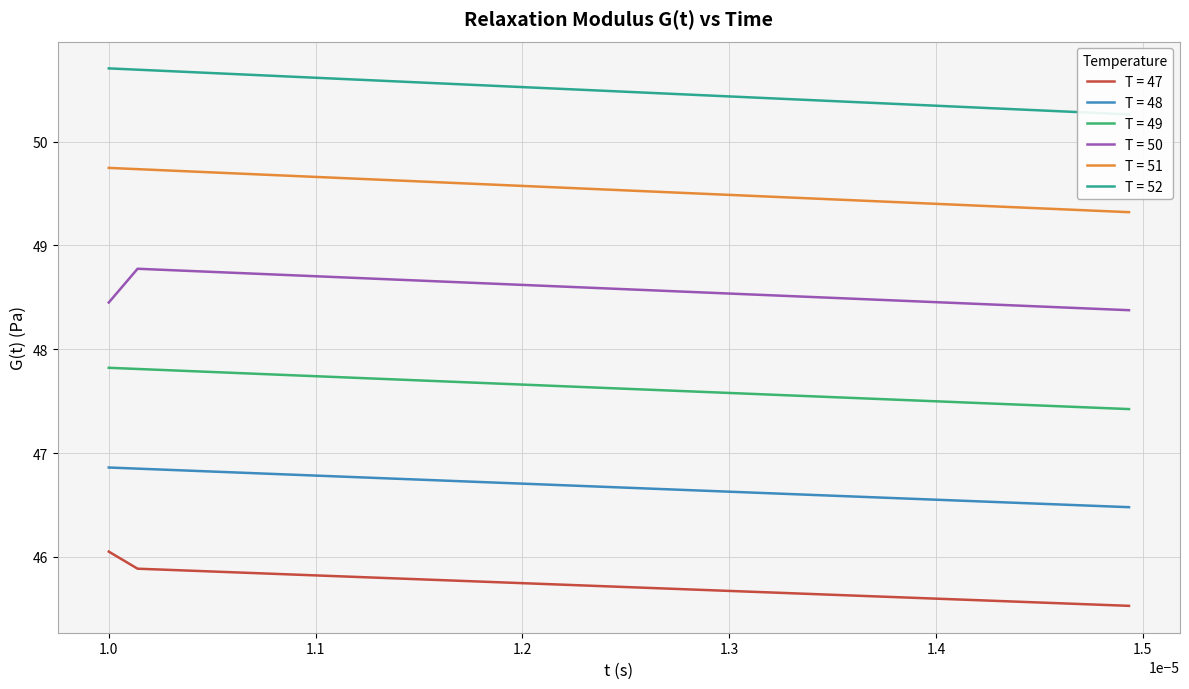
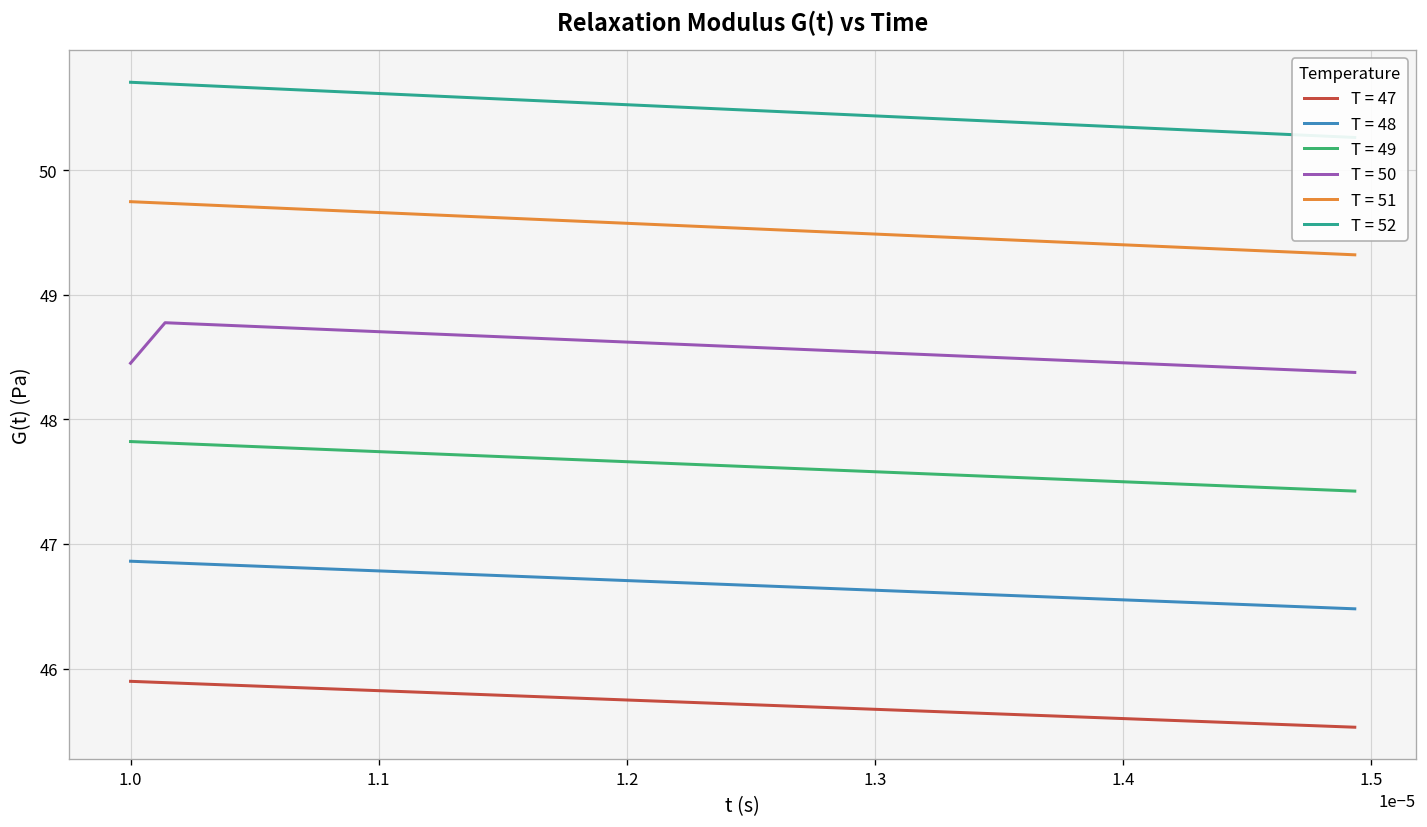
  {
    "T = 47": {
-     "1.0": 46.05
+     "1.0": 45.90
    },
    "T = 48": {
      "1.0": 46.86
    },
    "T = 50": {
      "1.0": 48.45
    },
    "T = 51": {
      "1.0": 49.75
    }
  }
